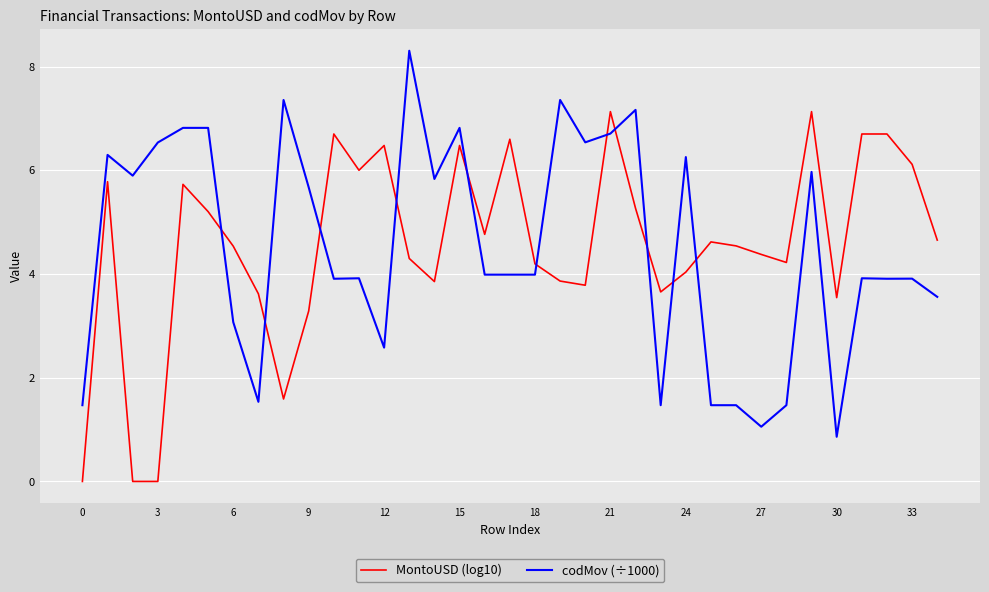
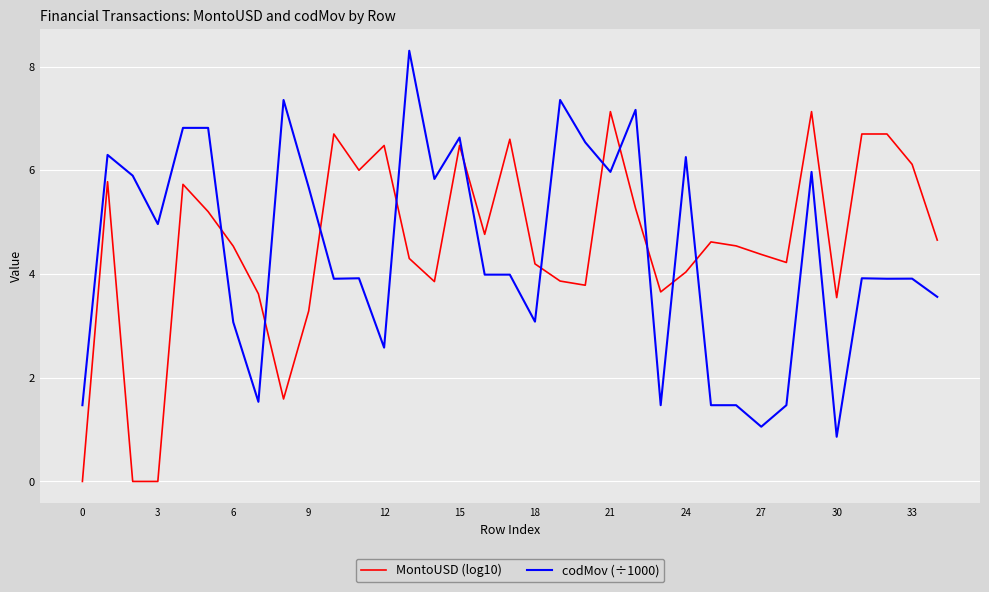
  {
    "MontoUSD (log10)": {
      "0": 0.0,
      "3": 0.0,
      "6": 4.5,
      "9": 3.3,
      "12": 6.5,
      "15": 6.5,
      "18": 4.2,
      "21": 7.1,
      "24": 4.0,
      "27": 4.4,
      "30": 3.5,
      "33": 6.1
    },
    "codMov (÷1000)": {
      "0": 1.5,
-     "3": 6.5,
+     "3": 5.0,
      "6": 3.1,
      "9": 5.7,
      "12": 2.6,
-     "15": 6.8,
-     "18": 4.0,
-     "21": 6.7,
+     "15": 6.6,
+     "18": 3.1,
+     "21": 6.0,
      "24": 6.3,
      "27": 1.1,
      "30": 0.9,
      "33": 3.9
    }
  }
